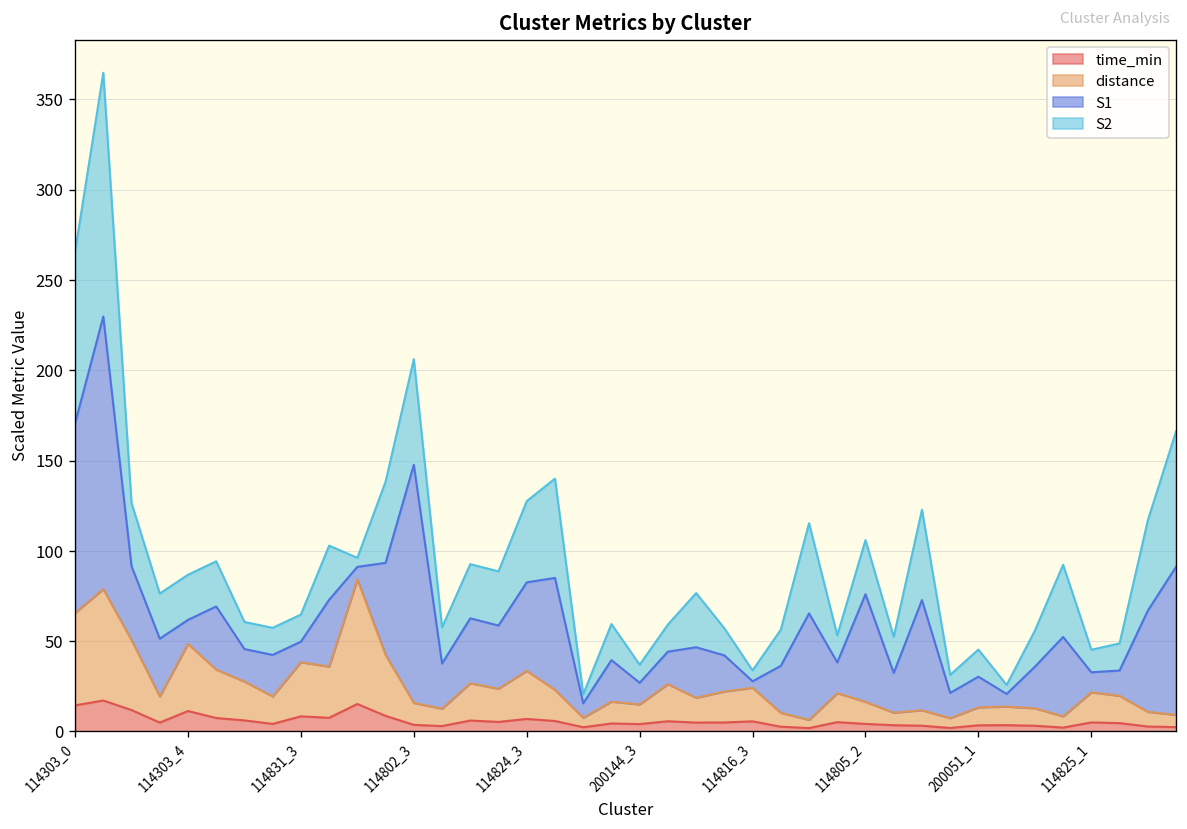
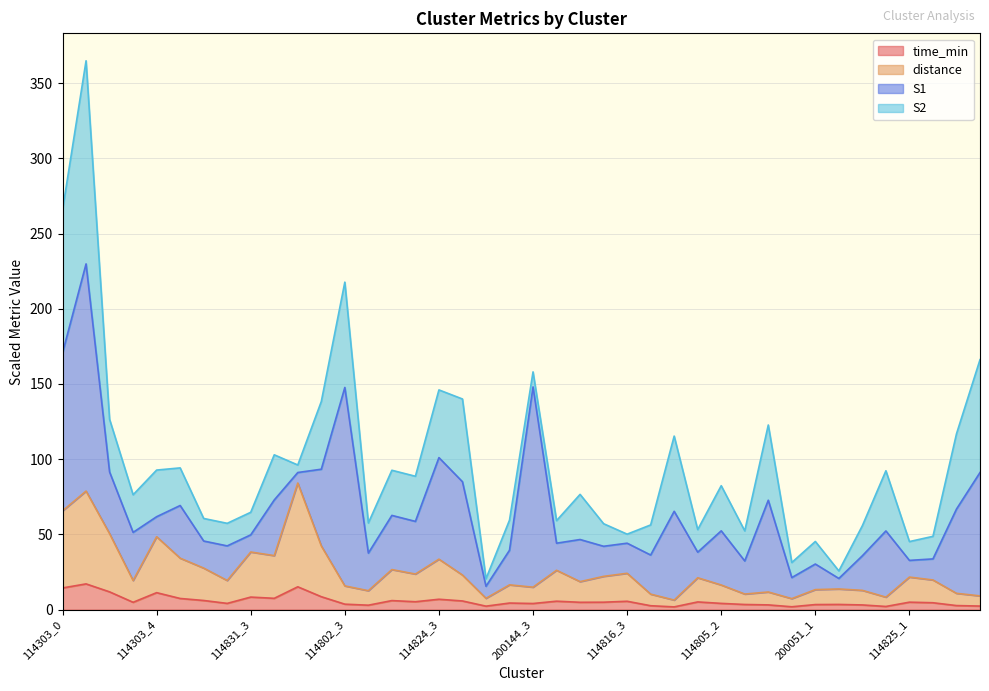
  {
    "S1": {
      "114303_0": 105,
      "114303_4": 13,
      "114831_3": 11,
      "114802_3": 132,
-     "114824_3": 49,
-     "200144_3": 12,
-     "114816_3": 4,
-     "114805_2": 60,
+     "114824_3": 68,
+     "200144_3": 133,
+     "114816_3": 20,
+     "114805_2": 36,
      "200051_1": 17,
      "114825_1": 11
    },
    "S2": {
      "114303_0": 95,
-     "114303_4": 25,
+     "114303_4": 31,
      "114831_3": 15,
-     "114802_3": 59,
+     "114802_3": 70,
      "114824_3": 45,
      "200144_3": 10,
      "114816_3": 6,
      "114805_2": 30,
      "200051_1": 15,
      "114825_1": 13
    }
  }
